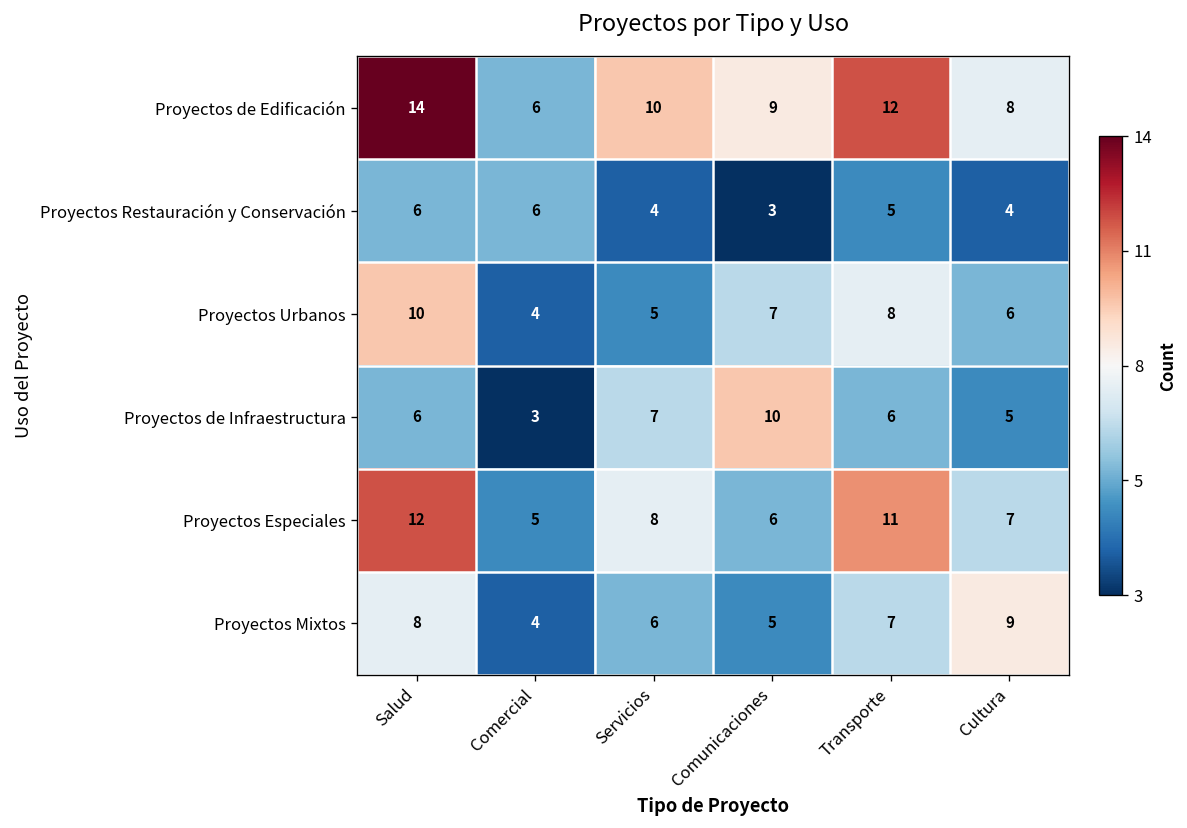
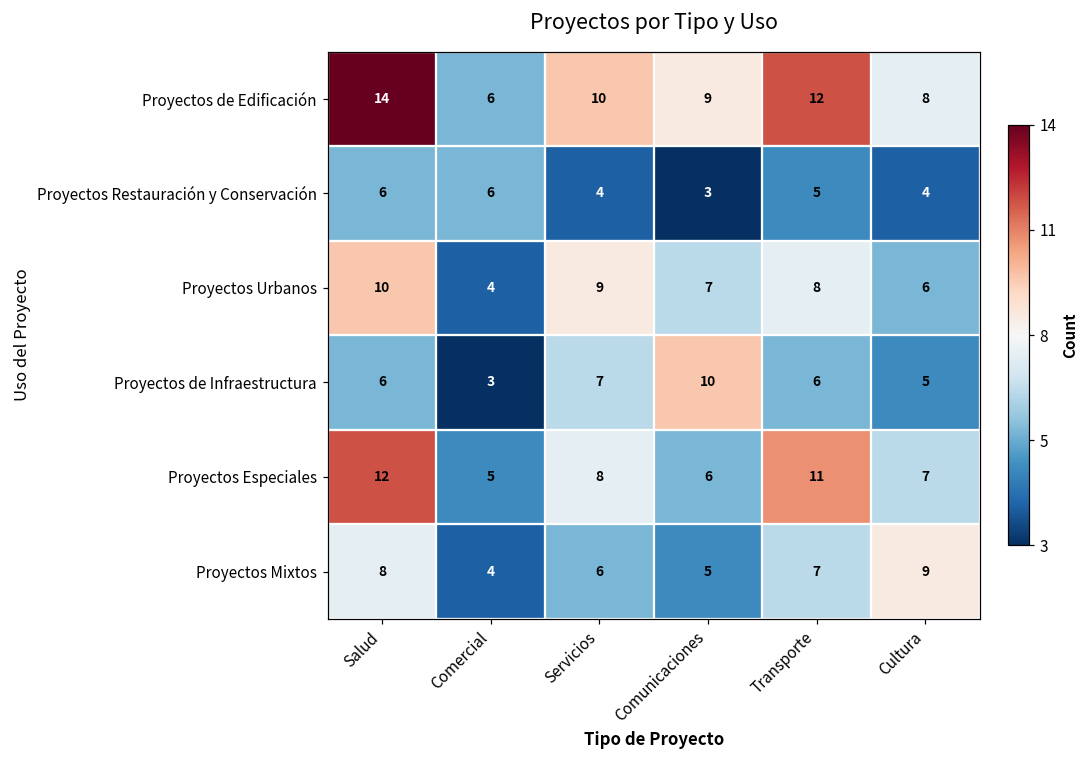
  {
    "Proyectos de Edificación": {
      "Salud": 14,
      "Comercial": 6,
      "Servicios": 10,
      "Comunicaciones": 9,
      "Transporte": 12,
      "Cultura": 8
    },
    "Proyectos Restauración y Conservación": {
      "Salud": 6,
      "Comercial": 6,
      "Servicios": 4,
      "Comunicaciones": 3,
      "Transporte": 5,
      "Cultura": 4
    },
    "Proyectos Urbanos": {
      "Salud": 10,
      "Comercial": 4,
-     "Servicios": 5,
+     "Servicios": 9,
      "Comunicaciones": 7,
      "Transporte": 8,
      "Cultura": 6
    },
    "Proyectos de Infraestructura": {
      "Salud": 6,
      "Comercial": 3,
      "Servicios": 7,
      "Comunicaciones": 10,
      "Transporte": 6,
      "Cultura": 5
    },
    "Proyectos Especiales": {
      "Salud": 12,
      "Comercial": 5,
      "Servicios": 8,
      "Comunicaciones": 6,
      "Transporte": 11,
      "Cultura": 7
    },
    "Proyectos Mixtos": {
      "Salud": 8,
      "Comercial": 4,
      "Servicios": 6,
      "Comunicaciones": 5,
      "Transporte": 7,
      "Cultura": 9
    }
  }
